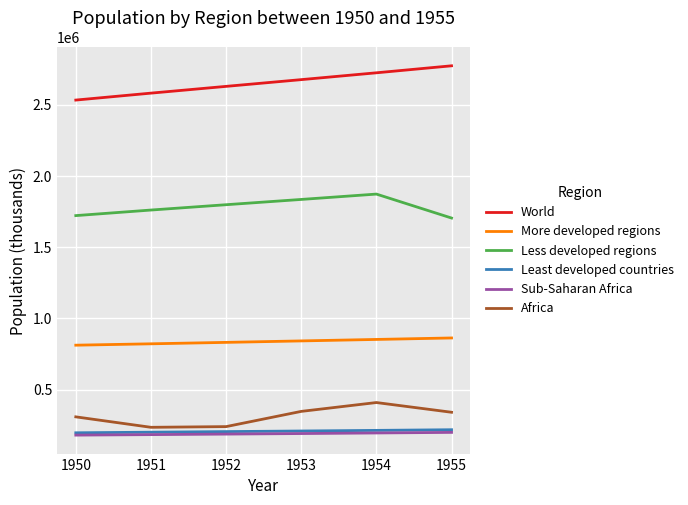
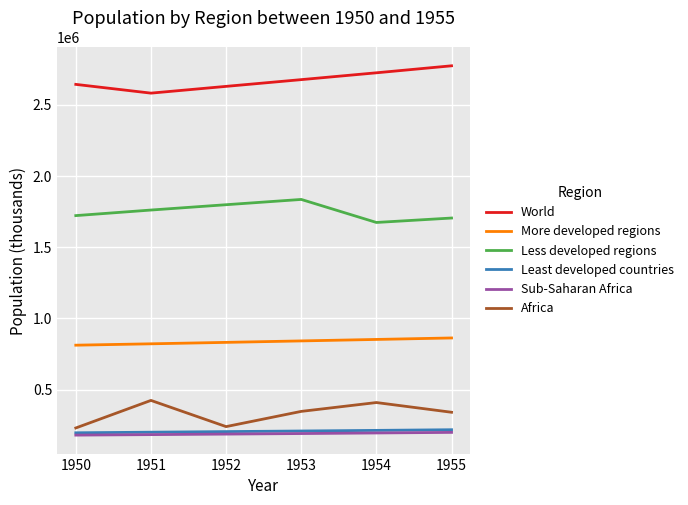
  {
    "World": {
-     "1950": 2530000,
+     "1950": 2640000,
      "1951": 2580000,
      "1952": 2630000,
      "1953": 2680000,
      "1954": 2720000,
      "1955": 2770000
    },
    "More developed regions": {
      "1950": 810000,
      "1951": 820000,
      "1952": 830000,
      "1953": 840000,
      "1954": 850000,
      "1955": 860000
    },
    "Less developed regions": {
      "1950": 1720000,
      "1951": 1760000,
      "1952": 1800000,
      "1953": 1830000,
-     "1954": 1870000,
+     "1954": 1670000,
      "1955": 1700000
    },
    "Least developed countries": {
      "1954": 210000,
      "1955": 220000
    },
    "Sub-Saharan Africa": {
      "1954": 190000,
      "1955": 200000
    },
    "Africa": {
-     "1950": 310000,
-     "1951": 230000,
+     "1950": 230000,
+     "1951": 420000,
      "1952": 240000,
      "1953": 350000,
      "1954": 410000,
      "1955": 340000
    }
  }
